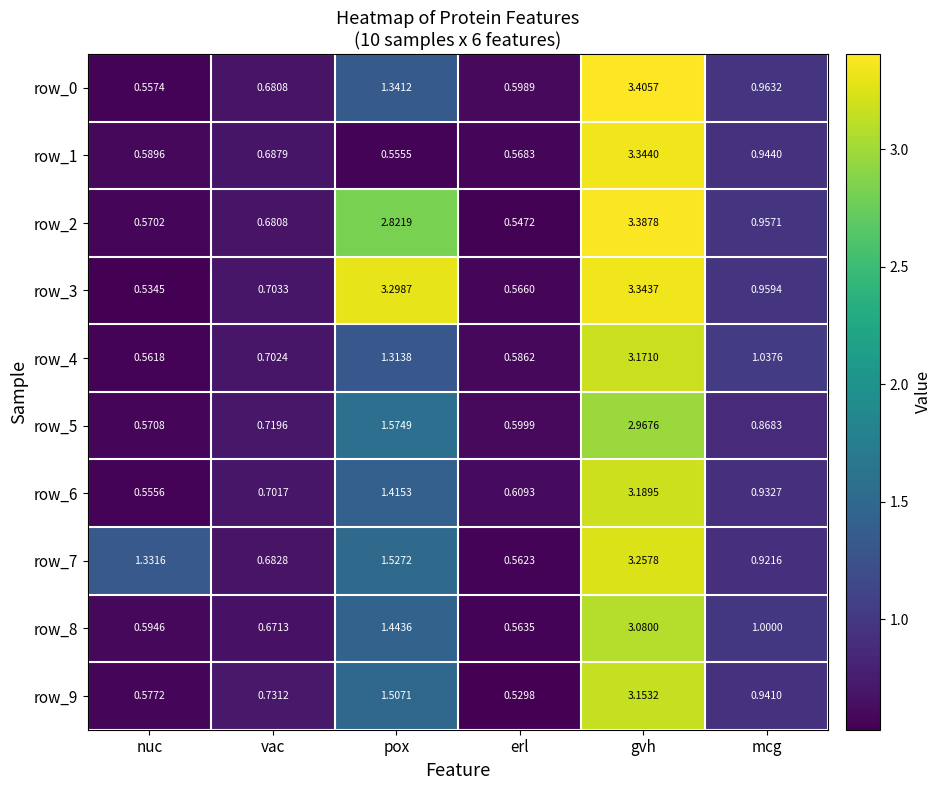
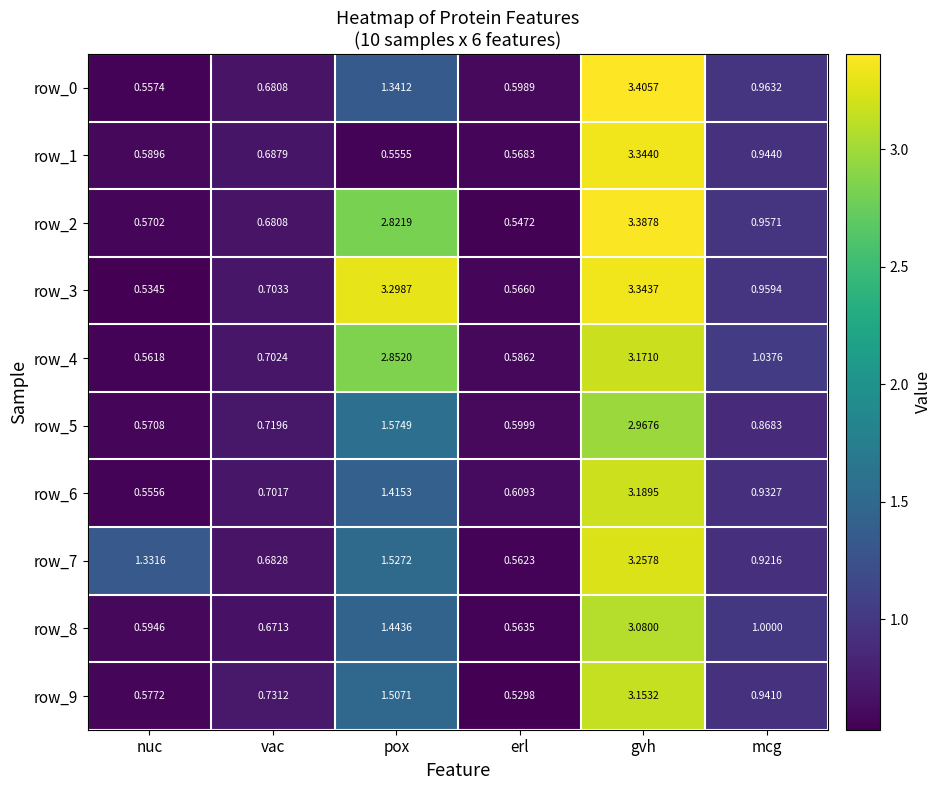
  {
    "row_0": {
      "nuc": 0.5574,
      "vac": 0.6808,
      "pox": 1.3412,
      "erl": 0.5989,
      "gvh": 3.4057,
      "mcg": 0.9632
    },
    "row_1": {
      "nuc": 0.5896,
      "vac": 0.6879,
      "pox": 0.5555,
      "erl": 0.5683,
      "gvh": 3.3440,
      "mcg": 0.9440
    },
    "row_2": {
      "nuc": 0.5702,
      "vac": 0.6808,
      "pox": 2.8219,
      "erl": 0.5472,
      "gvh": 3.3878,
      "mcg": 0.9571
    },
    "row_3": {
      "nuc": 0.5345,
      "vac": 0.7033,
      "pox": 3.2987,
      "erl": 0.5660,
      "gvh": 3.3437,
      "mcg": 0.9594
    },
    "row_4": {
      "nuc": 0.5618,
      "vac": 0.7024,
-     "pox": 1.3138,
+     "pox": 2.8520,
      "erl": 0.5862,
      "gvh": 3.1710,
      "mcg": 1.0376
    },
    "row_5": {
      "nuc": 0.5708,
      "vac": 0.7196,
      "pox": 1.5749,
      "erl": 0.5999,
      "gvh": 2.9676,
      "mcg": 0.8683
    },
    "row_6": {
      "nuc": 0.5556,
      "vac": 0.7017,
      "pox": 1.4153,
      "erl": 0.6093,
      "gvh": 3.1895,
      "mcg": 0.9327
    },
    "row_7": {
      "nuc": 1.3316,
      "vac": 0.6828,
      "pox": 1.5272,
      "erl": 0.5623,
      "gvh": 3.2578,
      "mcg": 0.9216
    },
    "row_8": {
      "nuc": 0.5946,
      "vac": 0.6713,
      "pox": 1.4436,
      "erl": 0.5635,
      "gvh": 3.0800,
      "mcg": 1.0000
    },
    "row_9": {
      "nuc": 0.5772,
      "vac": 0.7312,
      "pox": 1.5071,
      "erl": 0.5298,
      "gvh": 3.1532,
      "mcg": 0.9410
    }
  }
